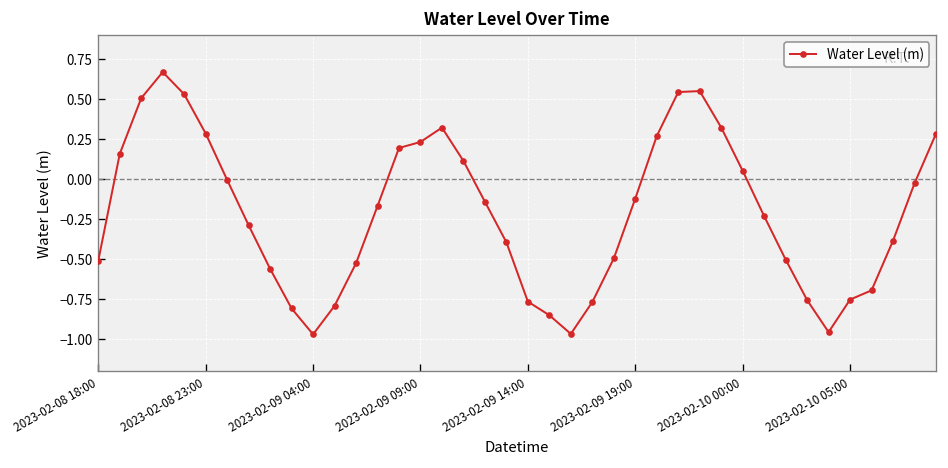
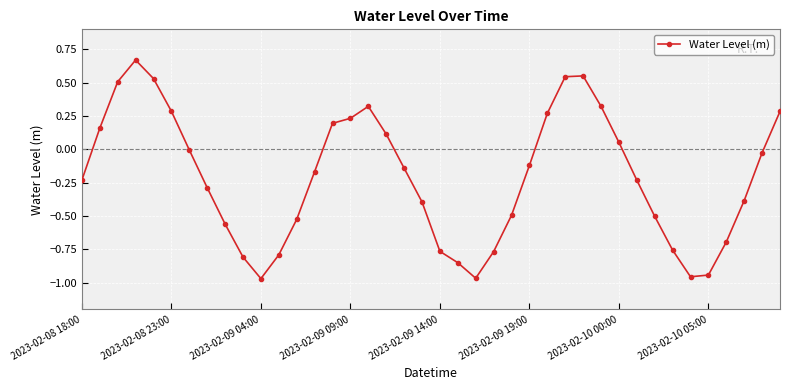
  {
-   "2023-02-08 18:00": -0.51,
+   "2023-02-08 18:00": -0.23,
    "2023-02-08 23:00": 0.29,
    "2023-02-09 04:00": -0.97,
    "2023-02-09 09:00": 0.23,
    "2023-02-09 14:00": -0.77,
    "2023-02-09 19:00": -0.12,
    "2023-02-10 00:00": 0.05,
-   "2023-02-10 05:00": -0.75
+   "2023-02-10 05:00": -0.94
  }
